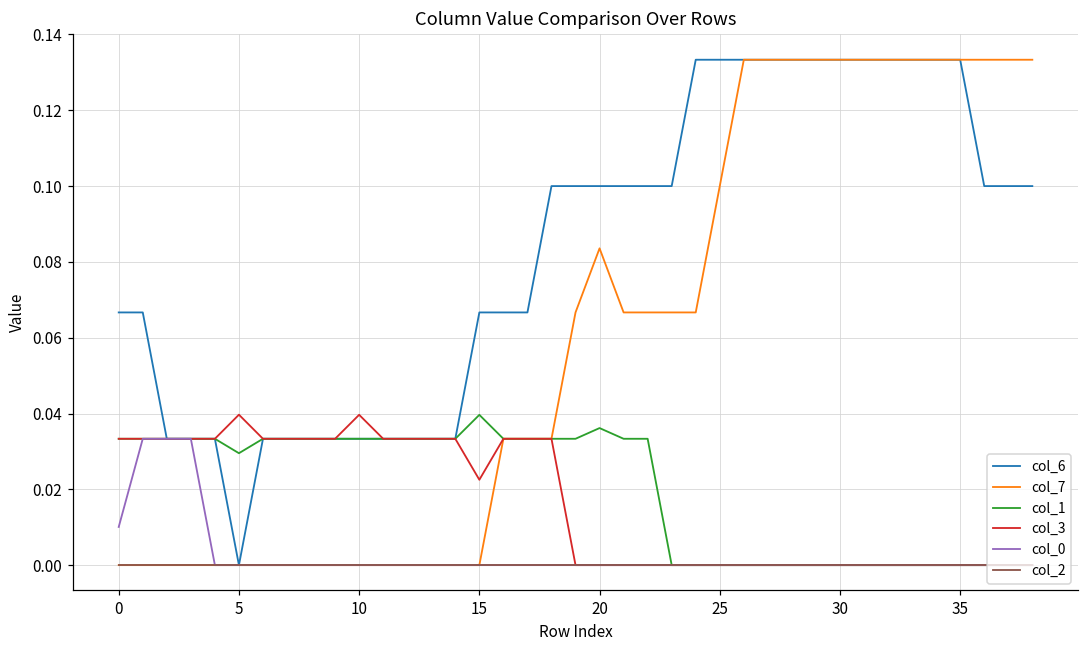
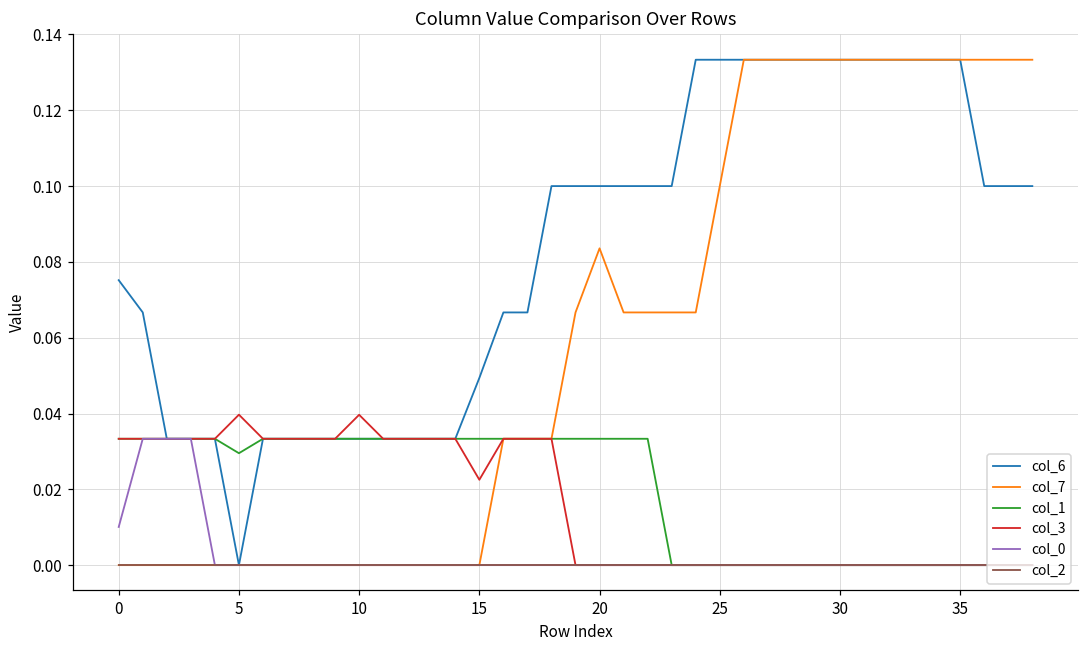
  {
    "col_6": {
-     "0": 0.067,
-     "15": 0.067,
+     "0": 0.075,
+     "15": 0.049,
      "20": 0.100,
      "25": 0.133
    },
    "col_7": {
      "20": 0.084,
      "25": 0.100
    },
    "col_1": {
      "5": 0.030,
-     "15": 0.040,
-     "20": 0.036
+     "15": 0.033,
+     "20": 0.033
    },
    "col_3": {
      "5": 0.040,
      "10": 0.040,
      "15": 0.023
    },
    "col_0": {
      "0": 0.010
    }
  }
